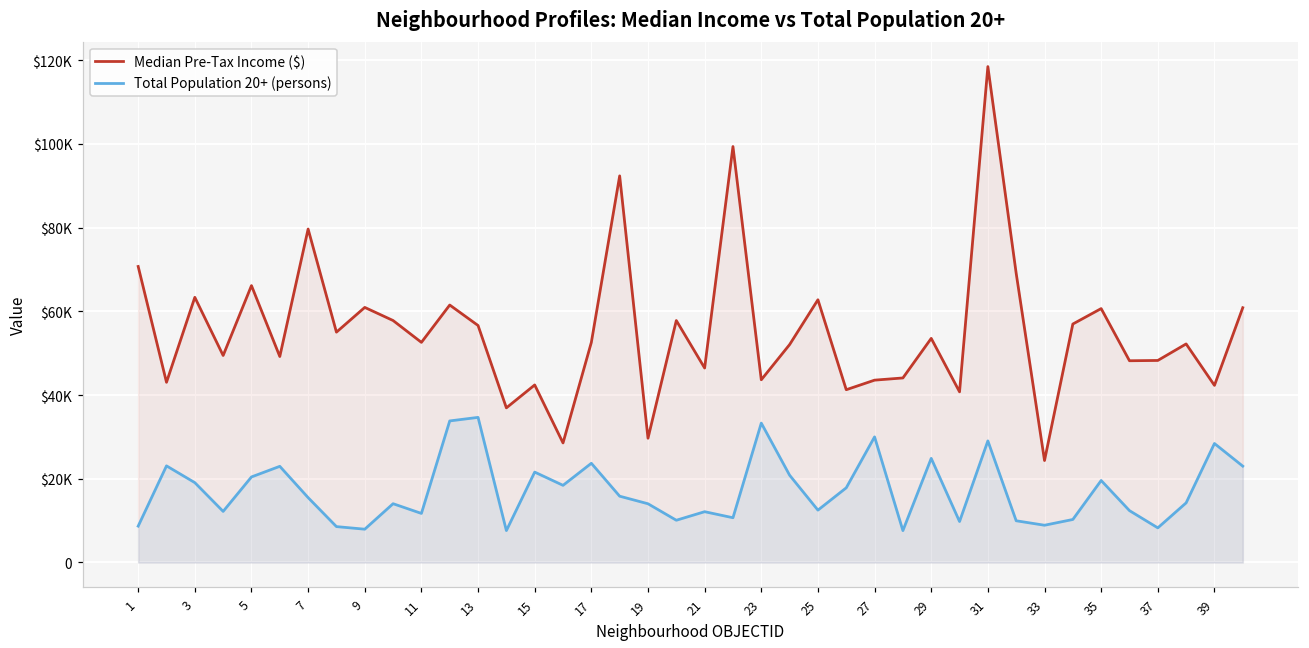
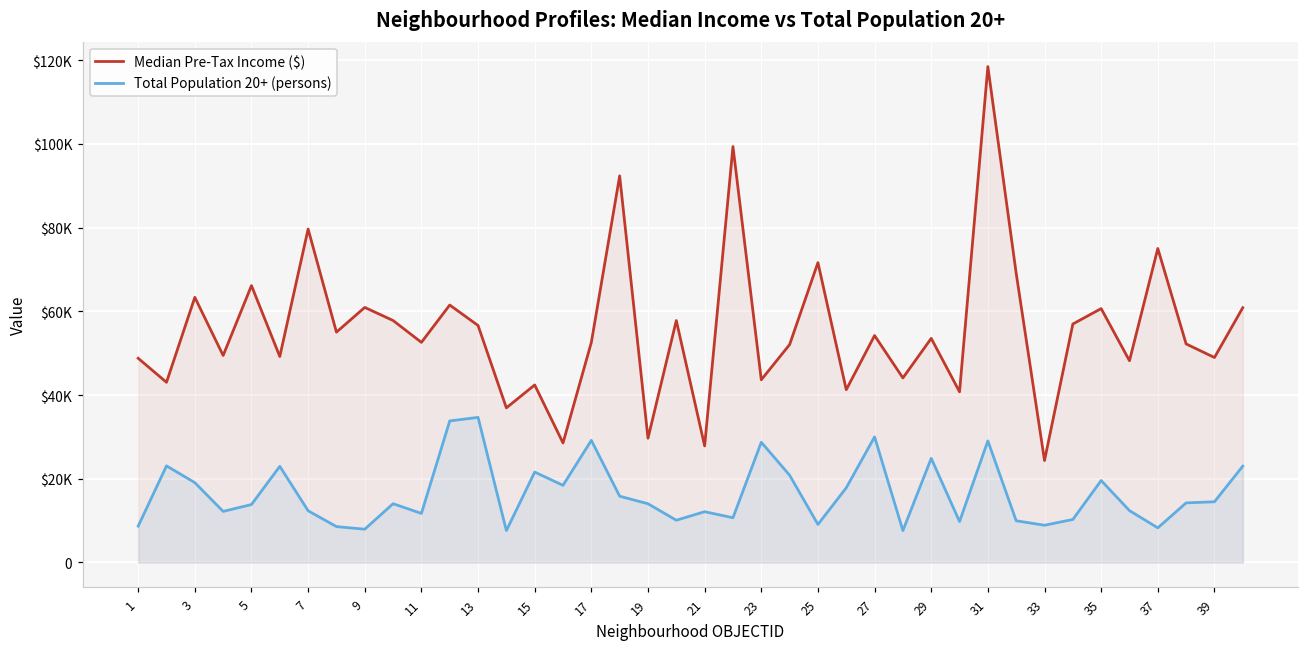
  {
    "Median Pre-Tax Income ($)": {
-     "1": "$71000",
+     "1": "$49000",
      "3": "$63000",
      "5": "$66000",
      "7": "$80000",
      "9": "$61000",
      "11": "$53000",
      "13": "$57000",
      "15": "$42000",
      "17": "$53000",
      "19": "$30000",
-     "21": "$46000",
+     "21": "$28000",
      "23": "$44000",
-     "25": "$63000",
-     "27": "$44000",
+     "25": "$72000",
+     "27": "$54000",
      "29": "$54000",
      "31": "$118000",
      "33": "$24000",
      "35": "$61000",
-     "37": "$48000",
-     "39": "$42000"
+     "37": "$75000",
+     "39": "$49000"
    },
    "Total Population 20+ (persons)": {
      "1": "$9000",
      "3": "$19000",
-     "5": "$20000",
-     "7": "$16000",
+     "5": "$14000",
+     "7": "$12000",
      "9": "$8000",
      "11": "$12000",
      "13": "$35000",
      "15": "$22000",
-     "17": "$24000",
+     "17": "$29000",
      "19": "$14000",
      "21": "$12000",
-     "23": "$33000",
-     "25": "$13000",
+     "23": "$29000",
+     "25": "$9000",
      "27": "$30000",
      "29": "$25000",
      "31": "$29000",
      "33": "$9000",
      "35": "$20000",
      "37": "$8000",
-     "39": "$28000"
+     "39": "$15000"
    }
  }
